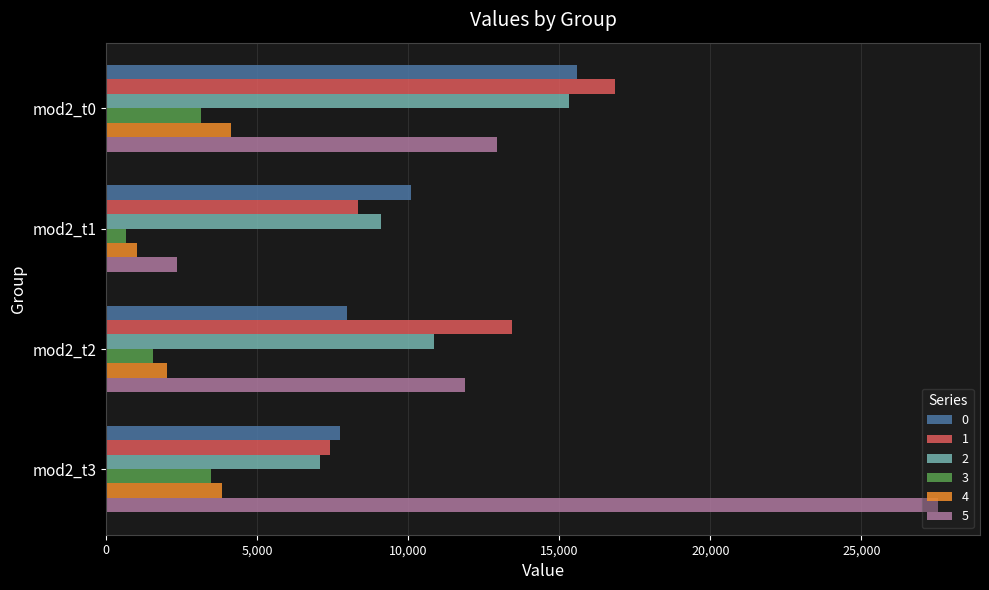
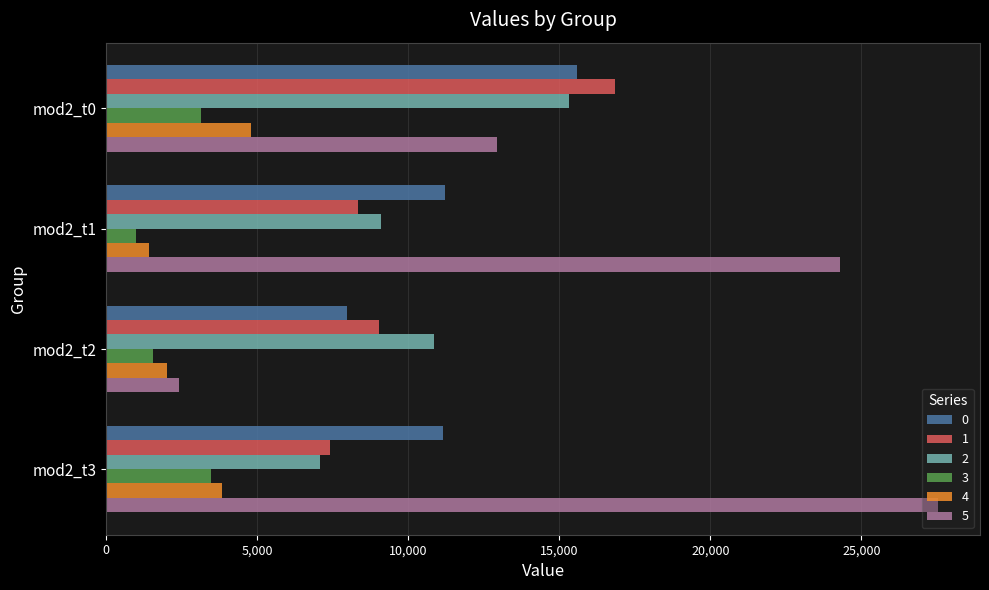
  {
    "0": {
      "mod2_t0": "15,600",
-     "mod2_t1": "10,100",
+     "mod2_t1": "11,200",
      "mod2_t2": "8,000",
-     "mod2_t3": "7,700"
+     "mod2_t3": "11,200"
    },
    "1": {
      "mod2_t0": "16,900",
      "mod2_t1": "8,300",
-     "mod2_t2": "13,400",
+     "mod2_t2": "9,000",
      "mod2_t3": "7,400"
    },
    "2": {
      "mod2_t0": "15,300",
      "mod2_t1": "9,100",
      "mod2_t2": "10,900",
      "mod2_t3": "7,100"
    },
    "3": {
      "mod2_t0": "3,100",
-     "mod2_t1": "600",
+     "mod2_t1": "1,000",
      "mod2_t2": "1,500",
      "mod2_t3": "3,500"
    },
    "4": {
-     "mod2_t0": "4,100",
-     "mod2_t1": "1,000",
+     "mod2_t0": "4,800",
+     "mod2_t1": "1,400",
      "mod2_t2": "2,000",
      "mod2_t3": "3,800"
    },
    "5": {
      "mod2_t0": "12,900",
-     "mod2_t1": "2,400",
-     "mod2_t2": "11,900"
+     "mod2_t1": "24,300",
+     "mod2_t2": "2,400"
    }
  }
